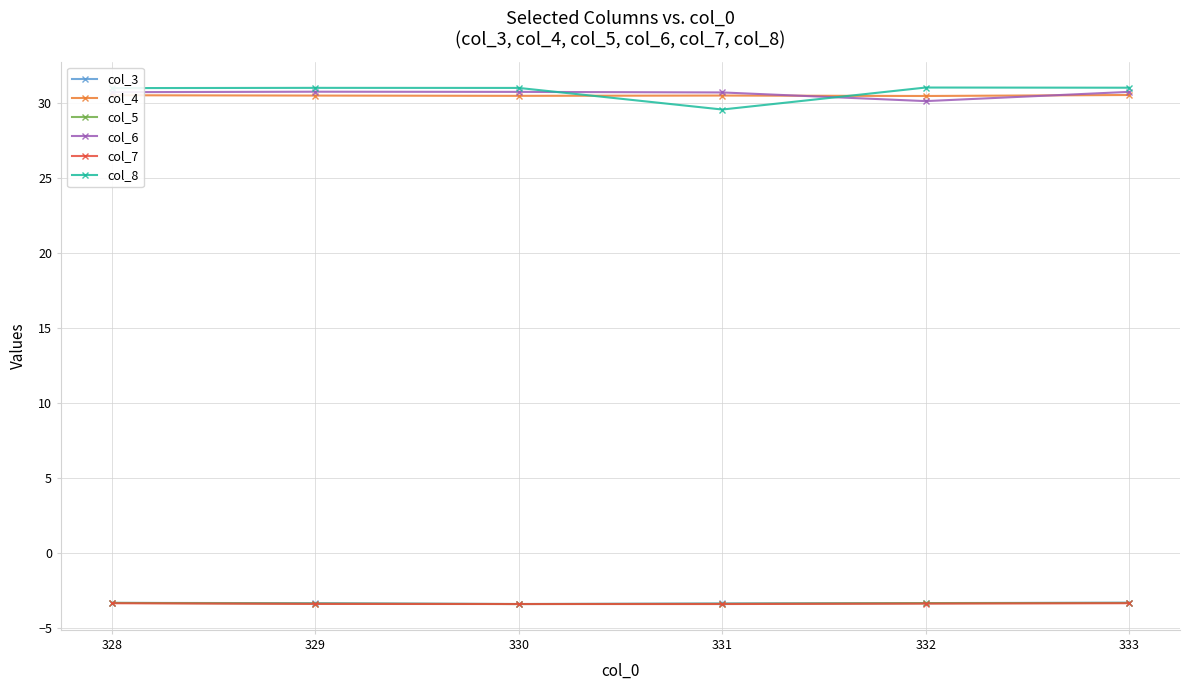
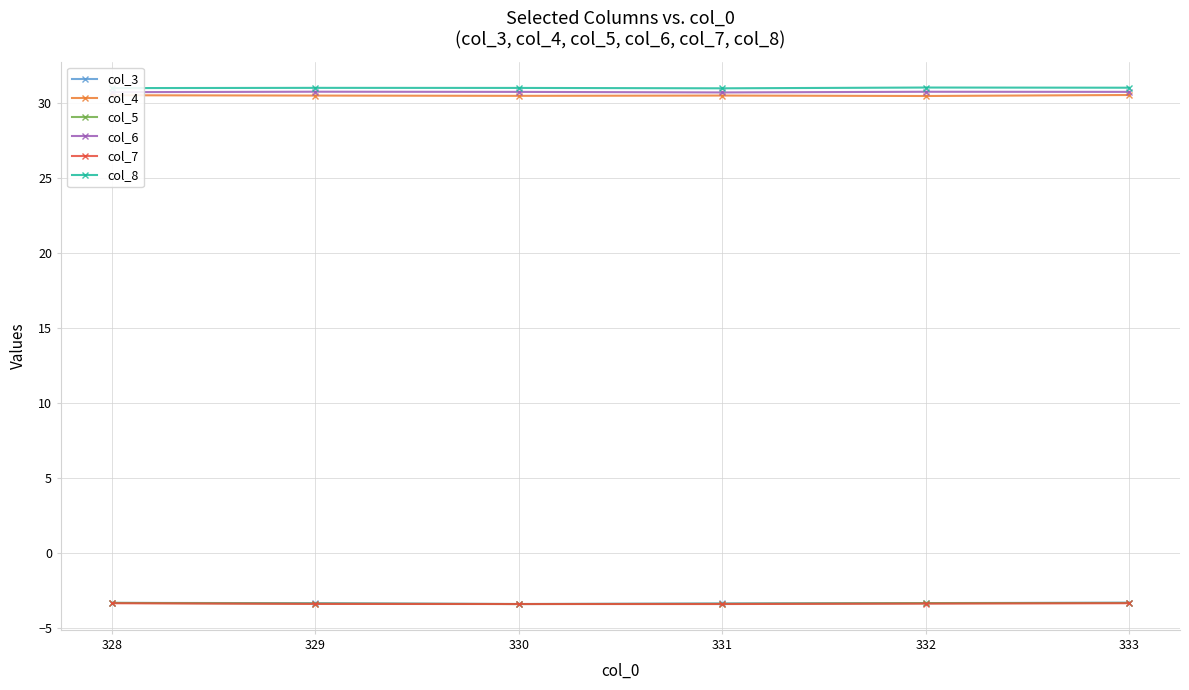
  {
    "col_6": {
      "329": 30.7,
      "330": 30.7,
      "331": 30.7,
-     "332": 30.1,
+     "332": 30.7,
      "333": 30.7
    },
    "col_8": {
      "329": 31.0,
      "330": 31.0,
-     "331": 29.5,
+     "331": 31.0,
      "332": 31.0,
      "333": 31.0
    }
  }
